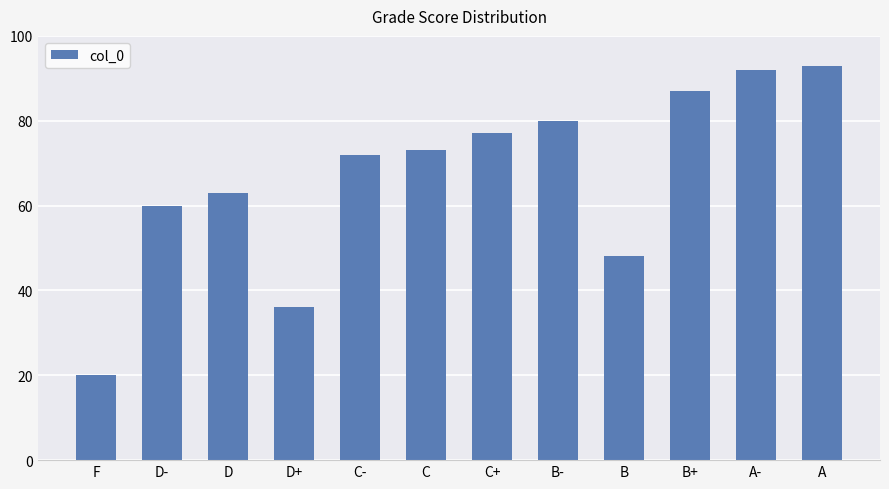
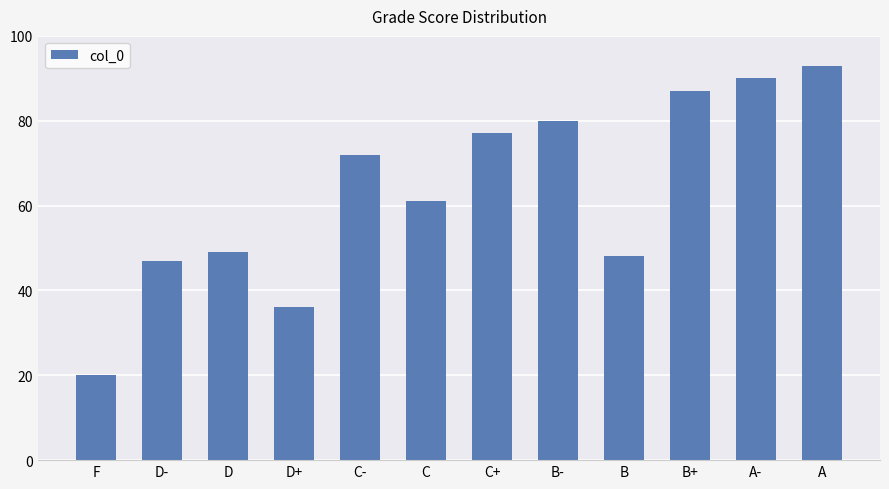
  {
    "F": 20,
-   "D-": 60,
-   "D": 63,
+   "D-": 47,
+   "D": 49,
    "D+": 36,
    "C-": 72,
-   "C": 73,
+   "C": 61,
    "C+": 77,
    "B-": 80,
    "B": 48,
    "B+": 87,
-   "A-": 92,
+   "A-": 90,
    "A": 93
  }
